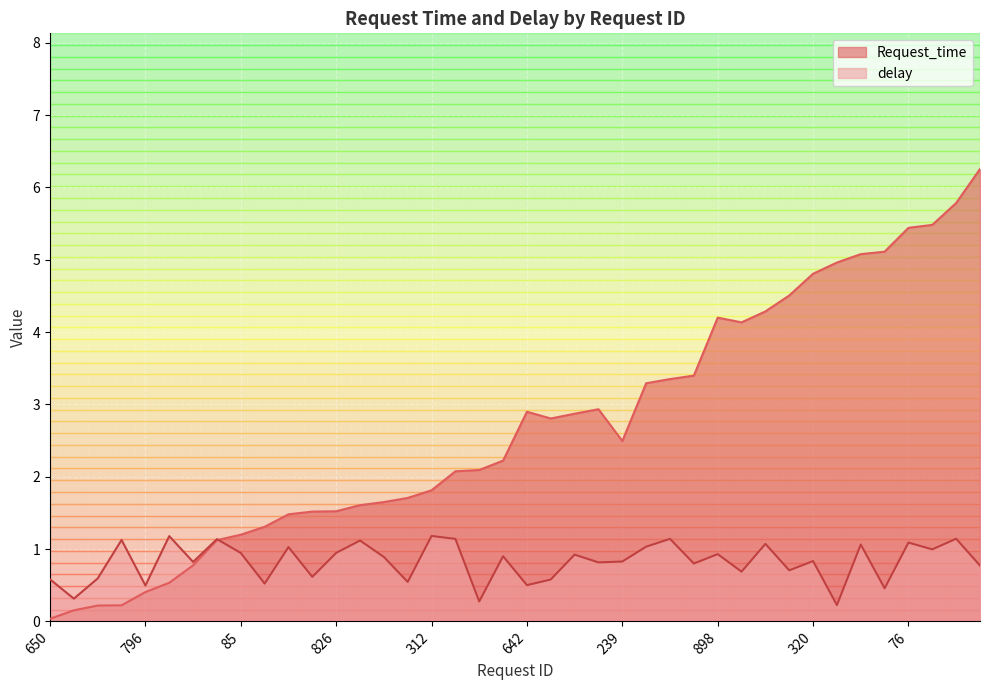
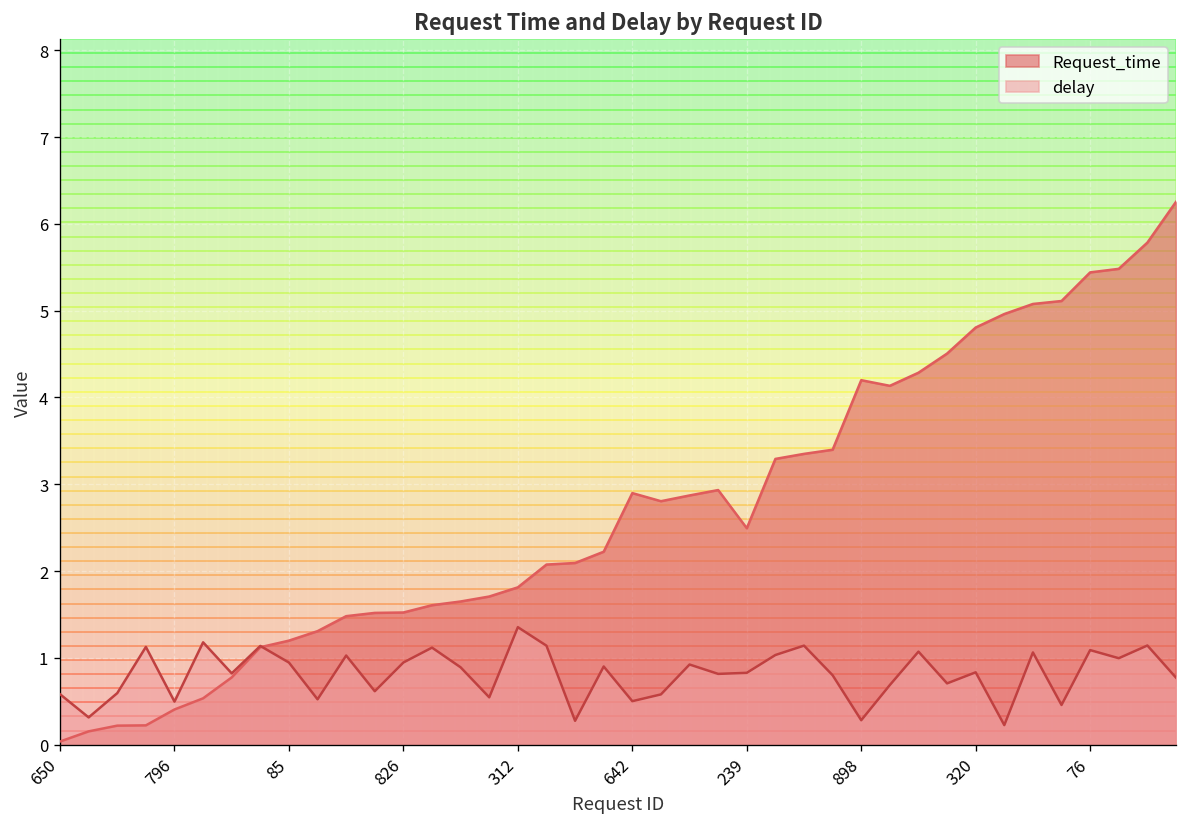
  {
    "Request_time": {
      "650": 0.0,
      "796": 0.4,
      "85": 1.2,
      "826": 1.5,
      "312": 1.8,
      "642": 2.9,
      "239": 2.5,
      "898": 4.2,
      "320": 4.8,
      "76": 5.4
    },
    "delay": {
      "650": 0.6,
      "796": 0.5,
      "85": 0.9,
      "826": 0.9,
-     "312": 1.2,
+     "312": 1.4,
      "642": 0.5,
      "239": 0.8,
-     "898": 0.9,
+     "898": 0.3,
      "320": 0.8,
      "76": 1.1
    }
  }
